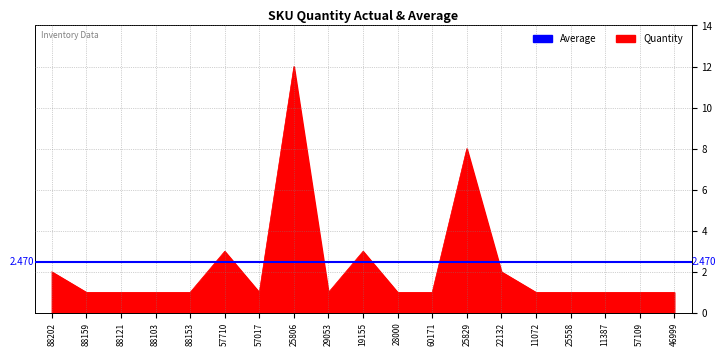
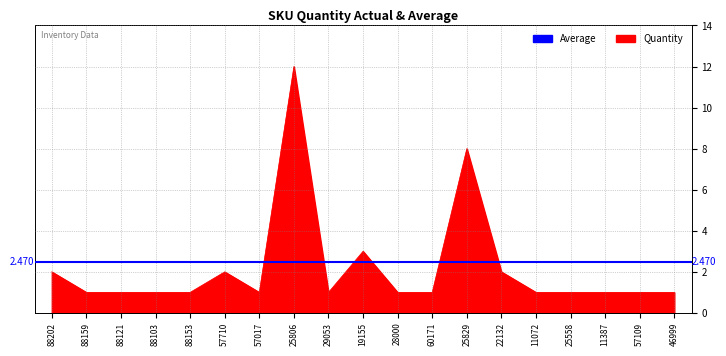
  {
    "88159": 1,
    "88121": 1,
    "88103": 1,
    "88153": 1,
-   "57710": 3,
+   "57710": 2,
    "57017": 1,
    "25806": 12,
    "29053": 1,
    "19155": 3,
    "28000": 1,
    "60171": 1,
    "25829": 8,
    "22132": 2,
    "11072": 1,
    "25558": 1,
    "11387": 1,
    "57109": 1,
    "46999": 1
  }
